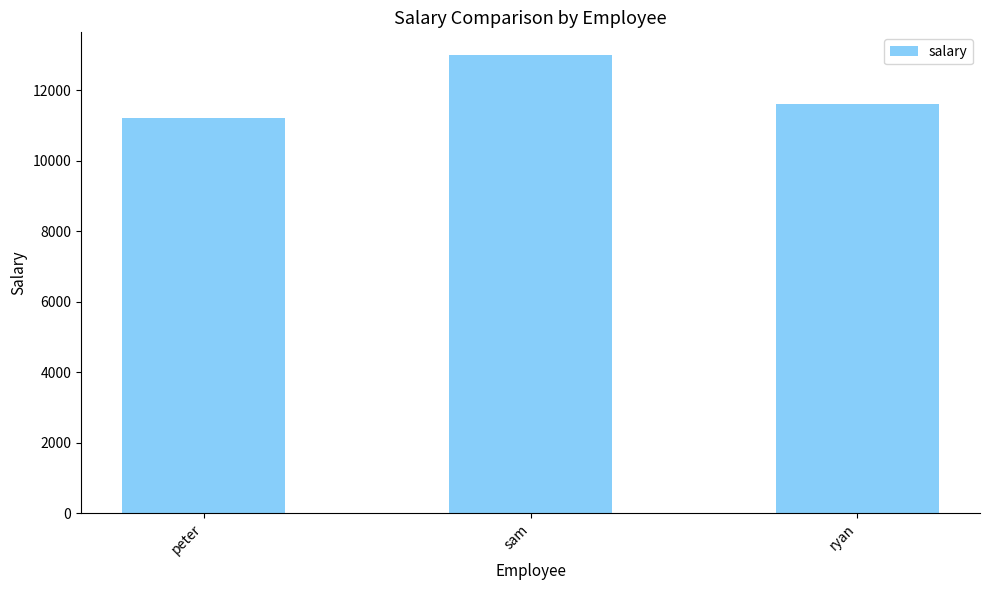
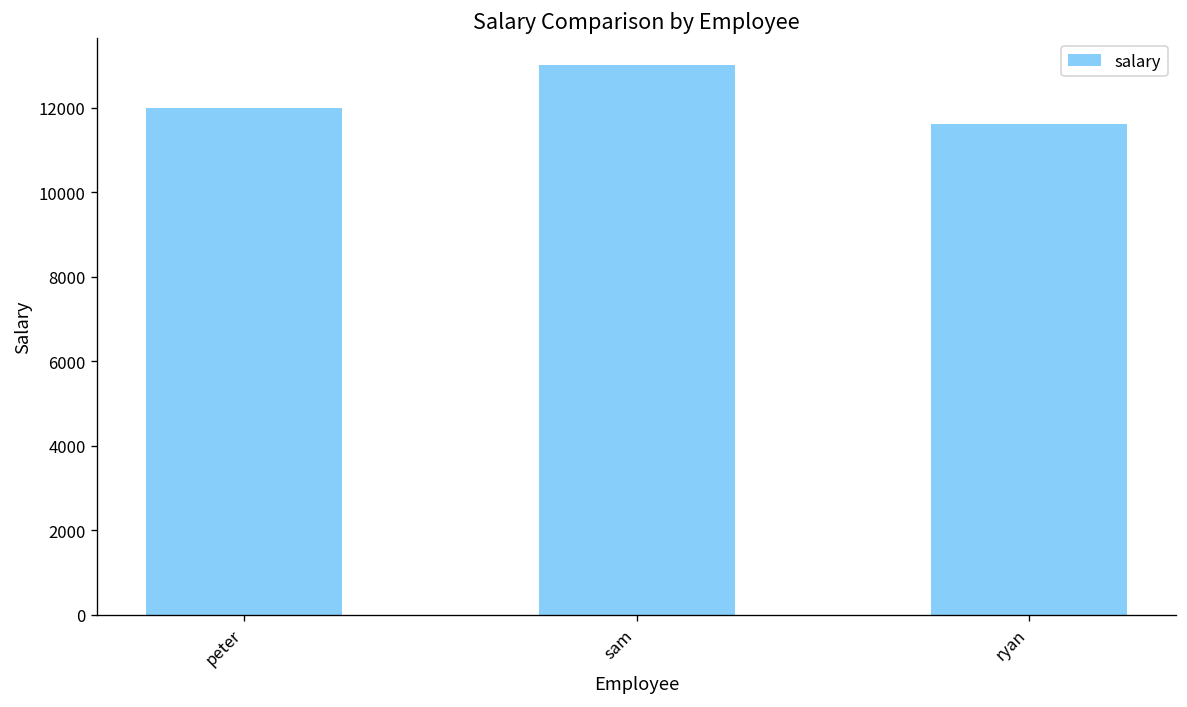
  {
-   "peter": 11200,
+   "peter": 12000,
    "sam": 13000,
    "ryan": 11600
  }
